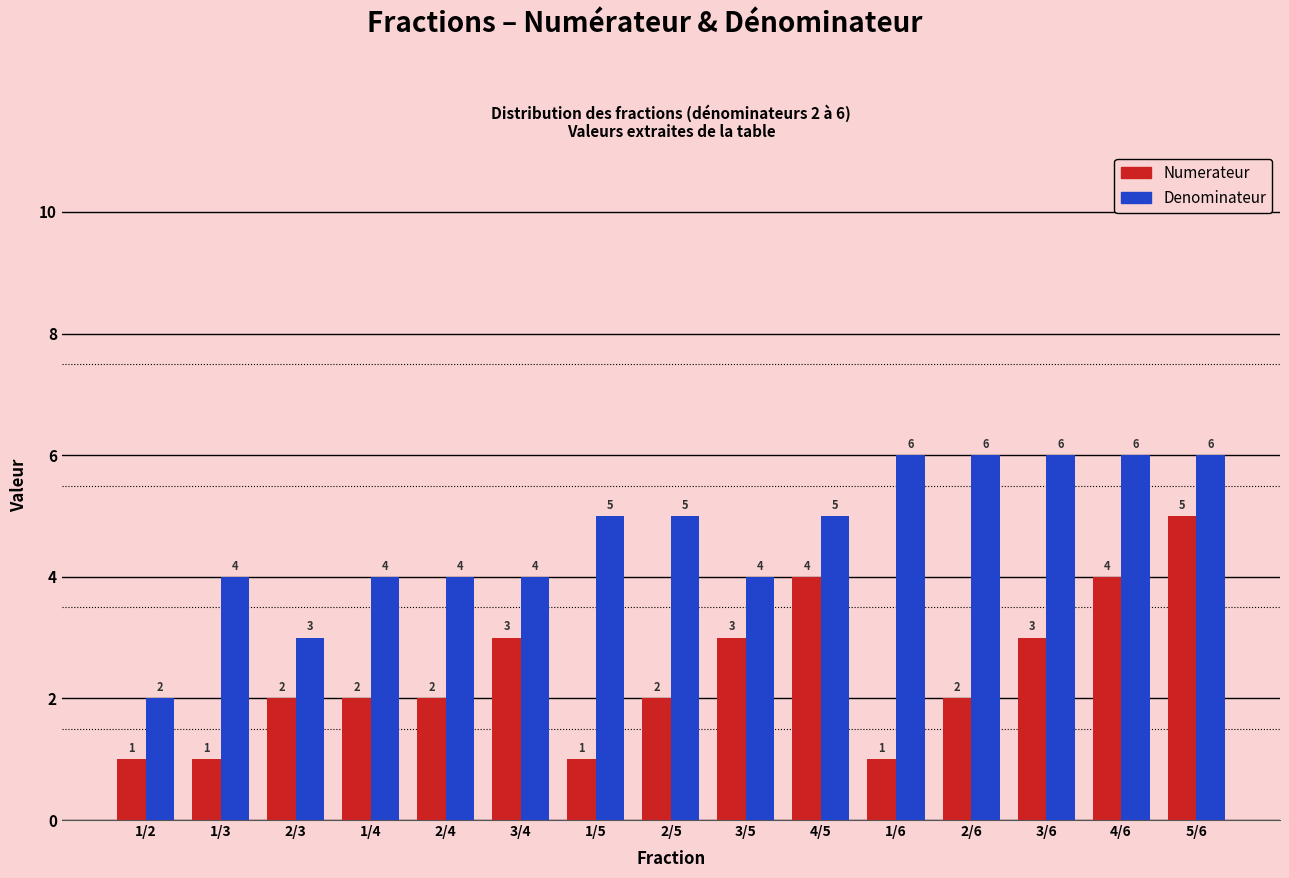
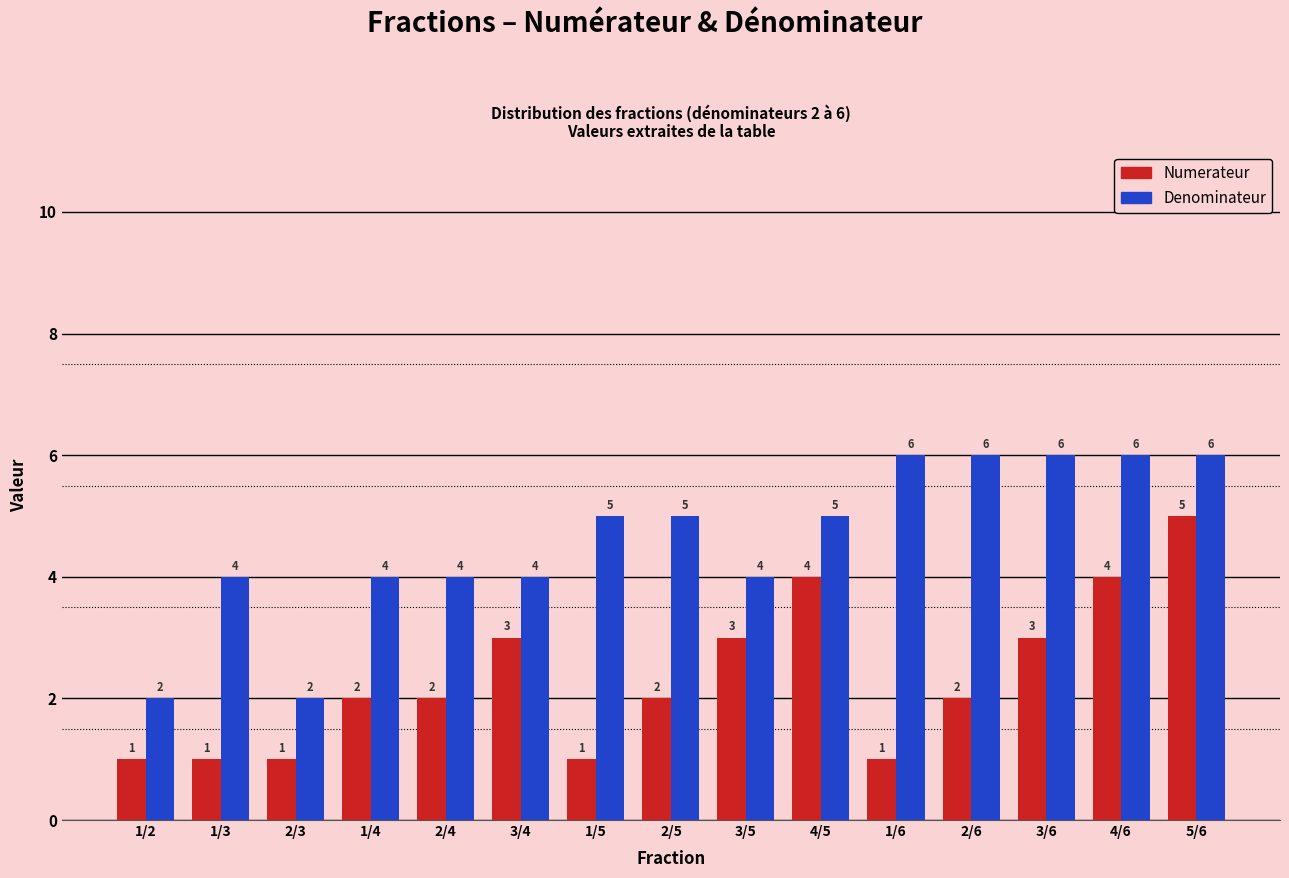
  {
    "Numerateur": {
      "1/2": 1,
      "1/3": 1,
-     "2/3": 2,
+     "2/3": 1,
      "1/4": 2,
      "2/4": 2,
      "3/4": 3,
      "1/5": 1,
      "2/5": 2,
      "3/5": 3,
      "4/5": 4,
      "1/6": 1,
      "2/6": 2,
      "3/6": 3,
      "4/6": 4,
      "5/6": 5
    },
    "Denominateur": {
      "1/2": 2,
      "1/3": 4,
-     "2/3": 3,
+     "2/3": 2,
      "1/4": 4,
      "2/4": 4,
      "3/4": 4,
      "1/5": 5,
      "2/5": 5,
      "3/5": 4,
      "4/5": 5,
      "1/6": 6,
      "2/6": 6,
      "3/6": 6,
      "4/6": 6,
      "5/6": 6
    }
  }
